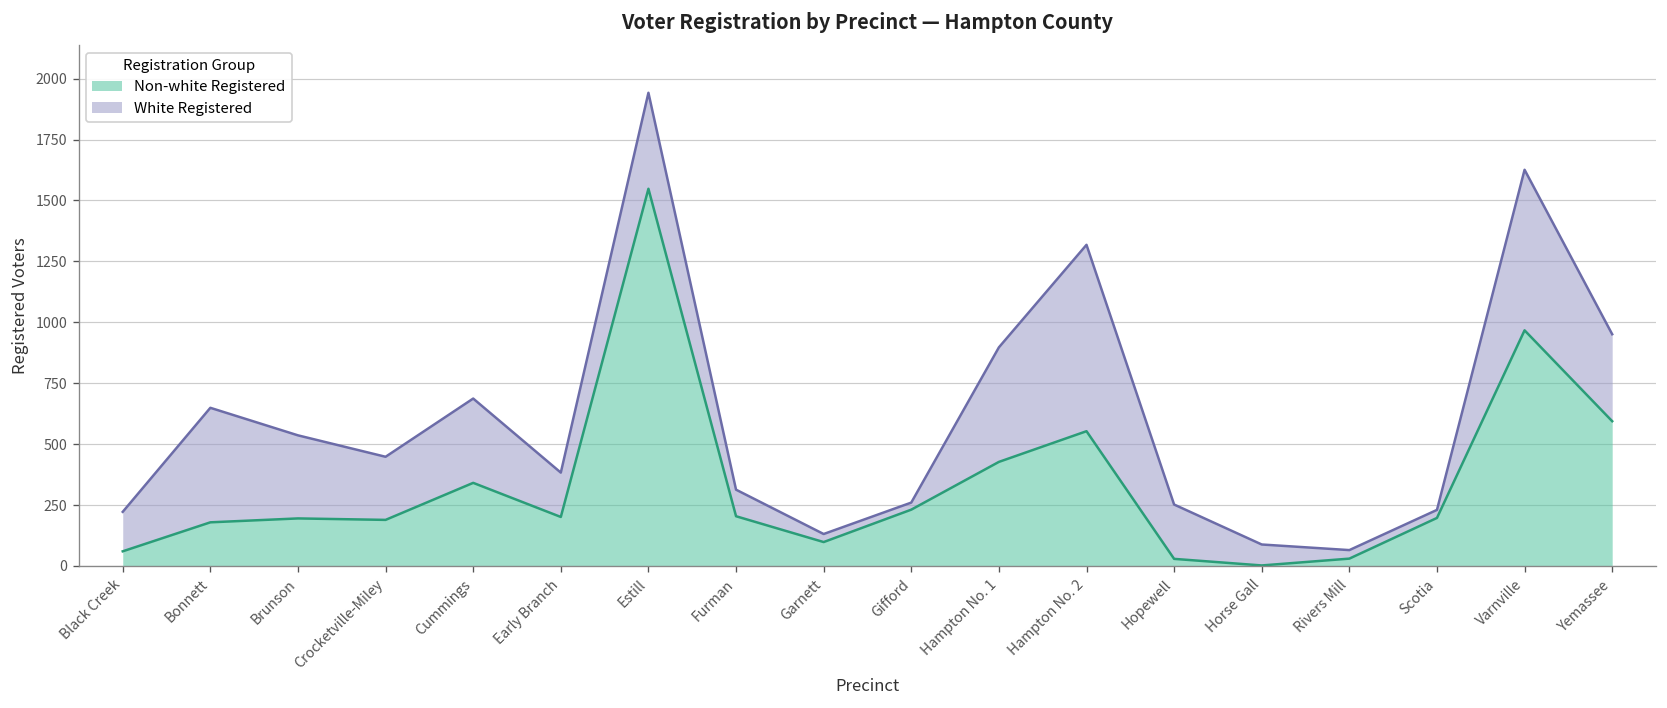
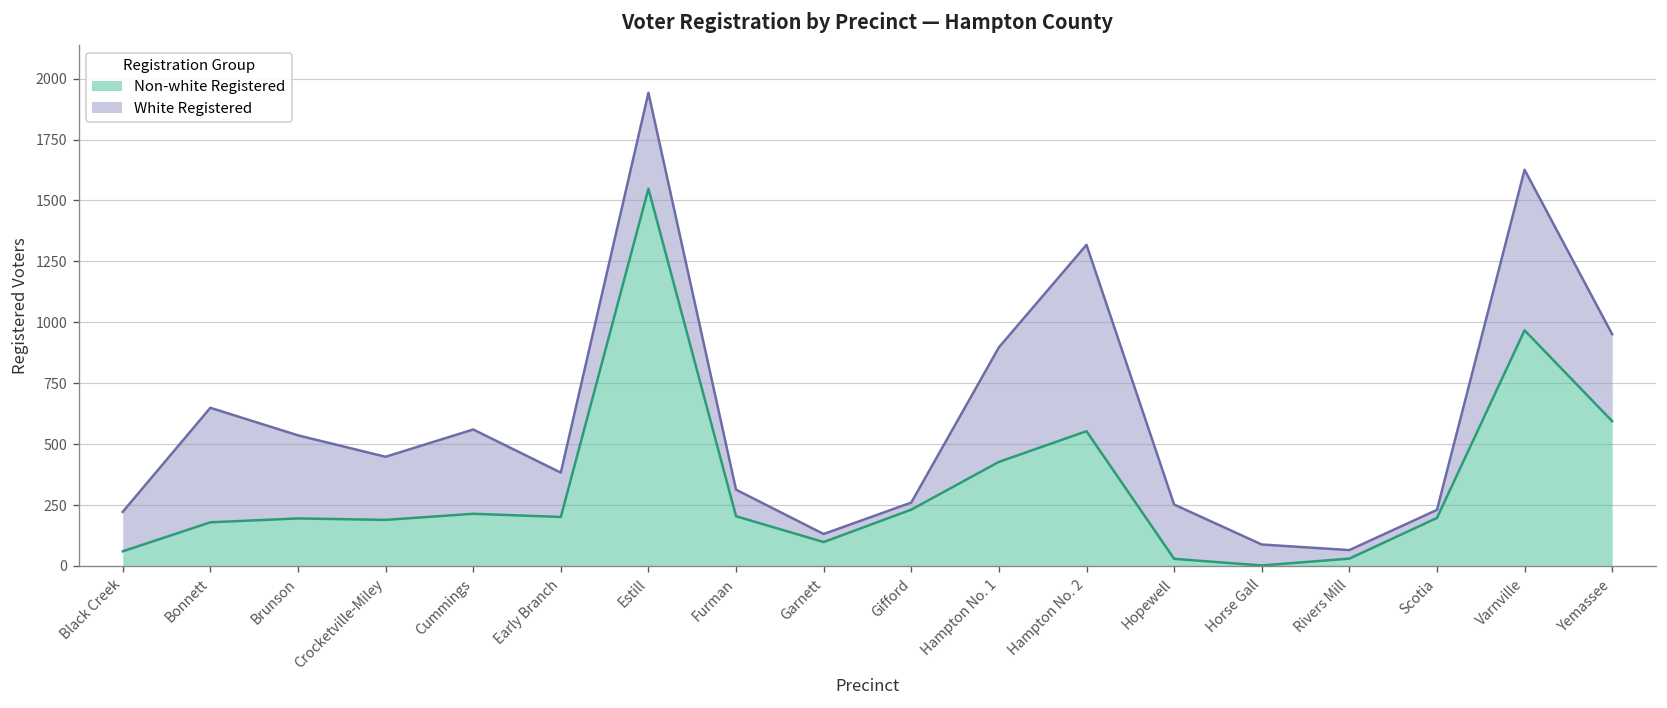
  {
    "Non-white Registered": {
      "Black Creek": 60,
      "Bonnett": 180,
      "Brunson": 200,
      "Crocketville-Miley": 190,
-     "Cummings": 340,
+     "Cummings": 210,
      "Early Branch": 200,
      "Estill": 1550,
      "Furman": 200,
      "Garnett": 100,
      "Gifford": 230,
      "Hampton No. 1": 430,
      "Hampton No. 2": 550,
      "Hopewell": 30,
      "Horse Gall": 0,
      "Rivers Mill": 30,
      "Scotia": 200,
      "Varnville": 970,
      "Yemassee": 590
    },
    "White Registered": {
      "Black Creek": 160,
      "Bonnett": 470,
      "Brunson": 340,
      "Crocketville-Miley": 260,
      "Cummings": 350,
      "Early Branch": 180,
      "Estill": 390,
      "Furman": 110,
      "Garnett": 30,
      "Gifford": 30,
      "Hampton No. 1": 470,
      "Hampton No. 2": 770,
      "Hopewell": 220,
      "Horse Gall": 90,
      "Rivers Mill": 40,
      "Scotia": 30,
      "Varnville": 660,
      "Yemassee": 360
    }
  }
